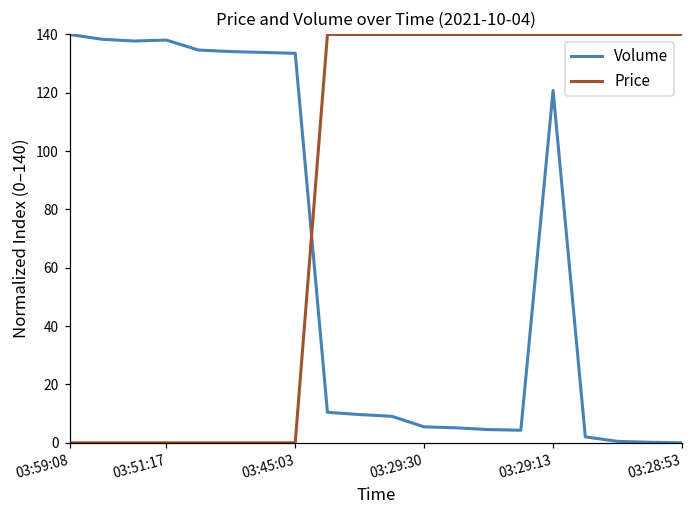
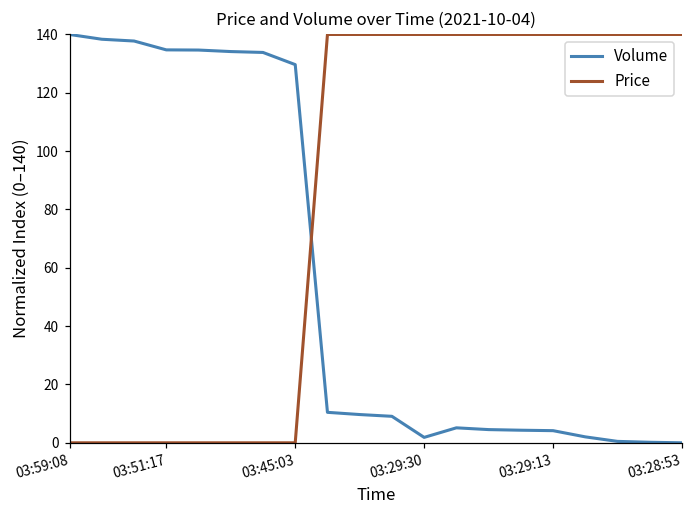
  {
    "Volume": {
      "03:59:08": 140,
-     "03:51:17": 138,
-     "03:45:03": 134,
-     "03:29:30": 5,
-     "03:29:13": 121,
+     "03:51:17": 135,
+     "03:45:03": 130,
+     "03:29:30": 2,
+     "03:29:13": 4,
      "03:28:53": 0
    },
    "Price": {
      "03:59:08": 0,
      "03:51:17": 0,
      "03:45:03": 0,
      "03:29:30": 140,
      "03:29:13": 140,
      "03:28:53": 140
    }
  }
